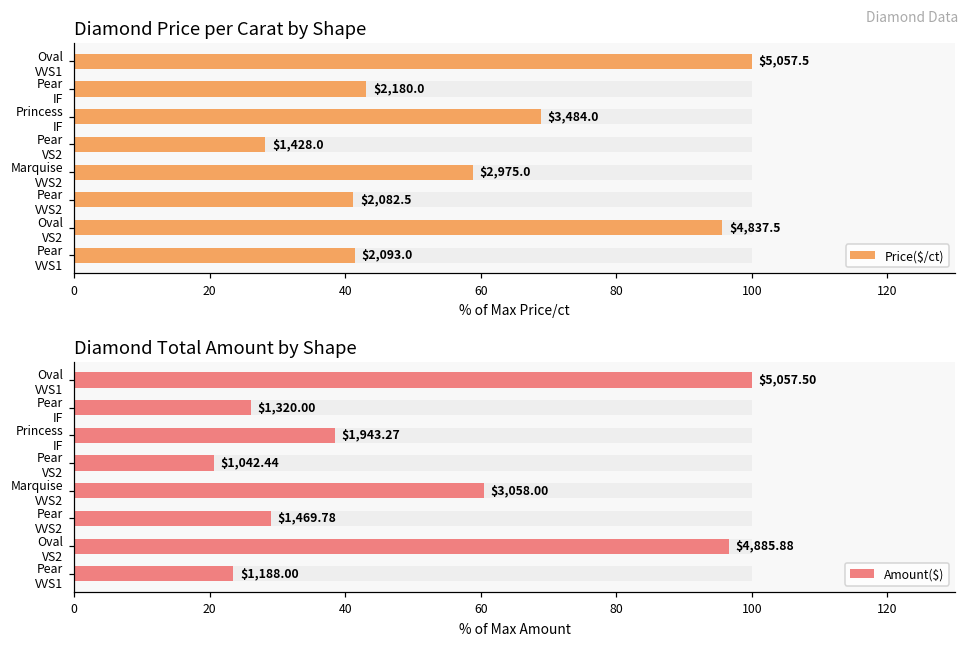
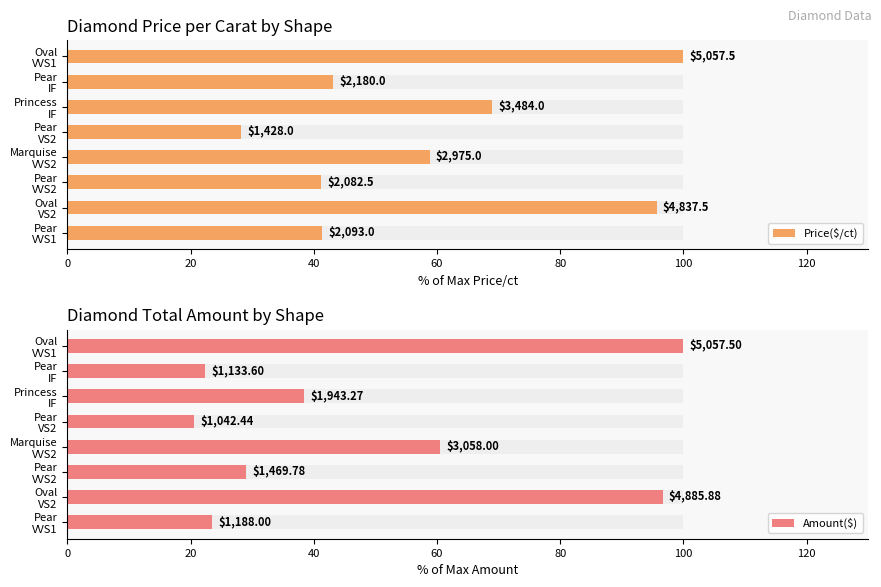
  {
    "Diamond Total Amount by Shape": {
      "Amount($)": {
-       "Pear IF": "$1,320.00"
+       "Pear IF": "$1,133.60"
      }
    }
  }
